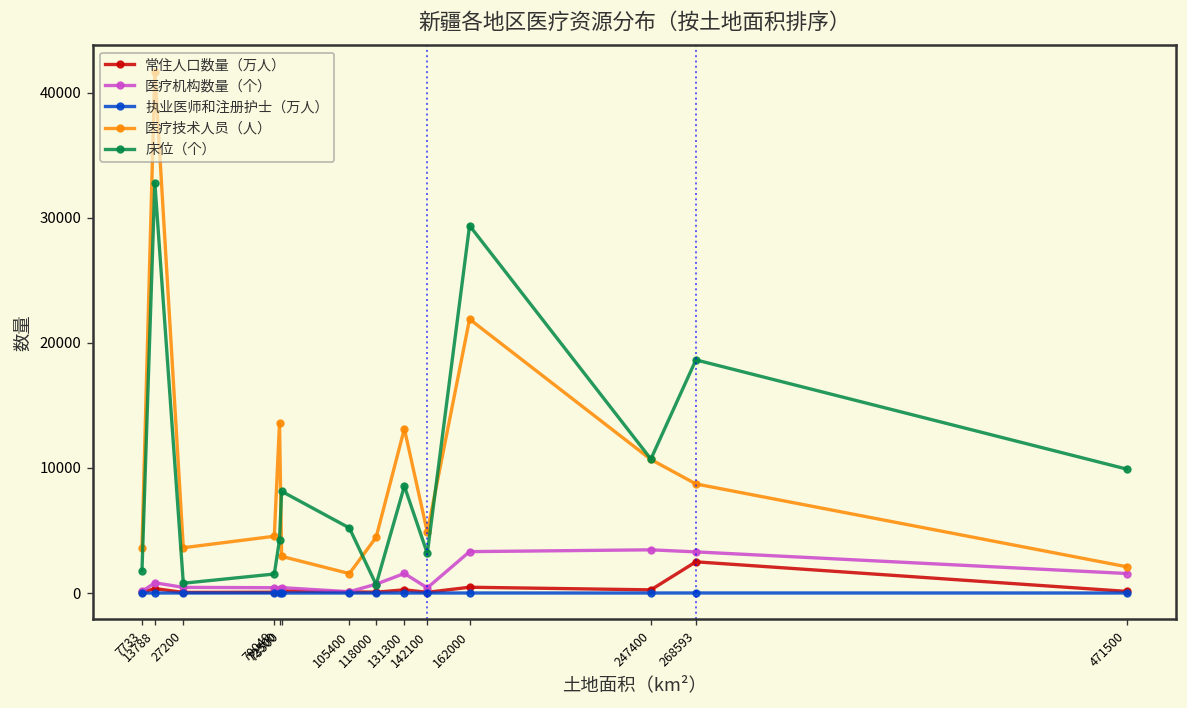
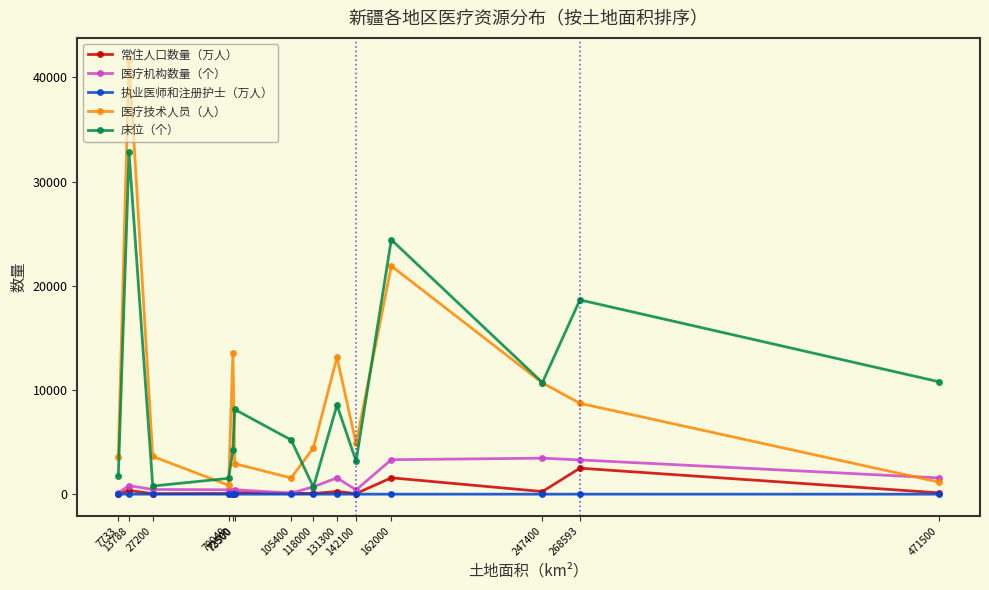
  {
    "常住人口数量（万人）": {
      "13788": 400,
      "131300": 300,
-     "162000": 500,
+     "162000": 1600,
      "247400": 300,
      "268593": 2500
    },
    "医疗机构数量（个）": {
      "13788": 800,
      "27200": 500,
      "70049": 400,
      "72500": 300,
      "73500": 400,
      "131300": 1600,
      "142100": 400,
      "162000": 3300,
      "247400": 3500,
      "268593": 3300,
      "471500": 1600
    },
    "执业医师和注册护士（万人）": {
      "13788": 0,
      "131300": 0,
      "162000": 0,
      "247400": 0,
      "268593": 0
    },
    "医疗技术人员（人）": {
      "7733": 3600,
      "27200": 3600,
-     "70049": 4500,
+     "70049": 900,
      "72500": 13600,
      "73500": 2900,
      "105400": 1600,
      "118000": 4500,
      "131300": 13100,
      "142100": 4900,
      "162000": 21900,
      "268593": 8700,
-     "471500": 2100
+     "471500": 1200
    },
    "床位（个）": {
      "7733": 1800,
      "13788": 32800,
      "27200": 800,
      "70049": 1500,
      "72500": 4200,
      "73500": 8100,
      "105400": 5200,
      "131300": 8500,
      "142100": 3200,
-     "162000": 29400,
+     "162000": 24400,
      "268593": 18600,
-     "471500": 9900
+     "471500": 10800
    }
  }
